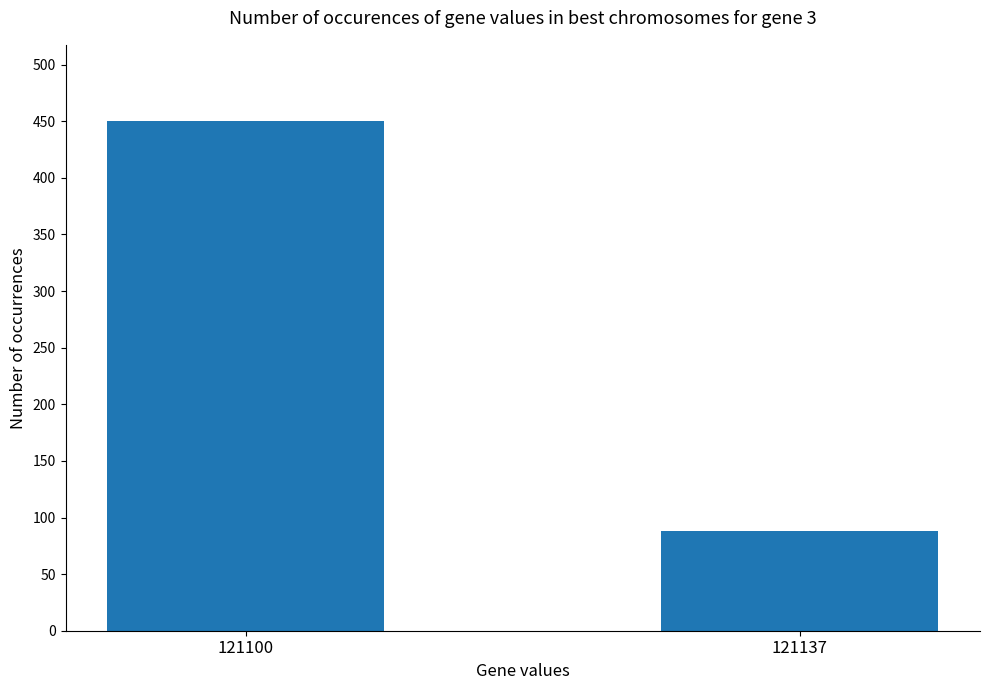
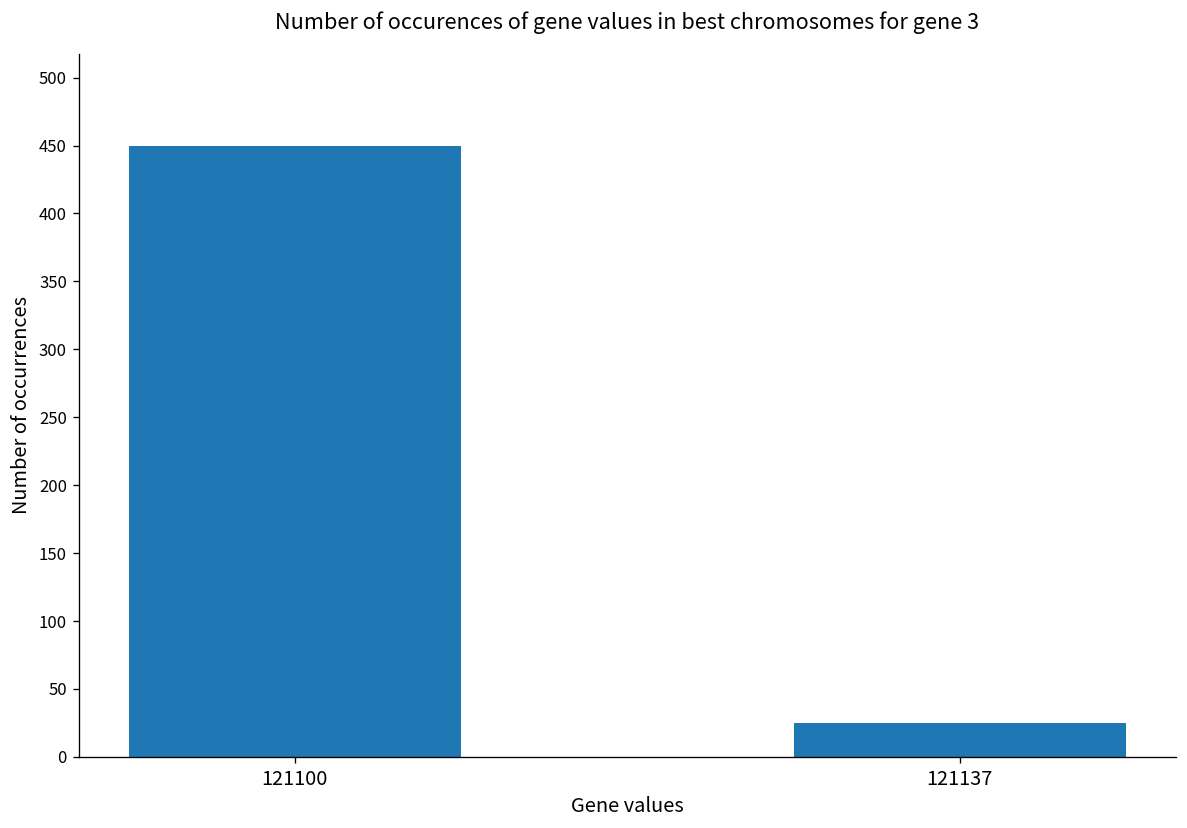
  {
    "121100": 450,
-   "121137": 88
+   "121137": 25
  }
